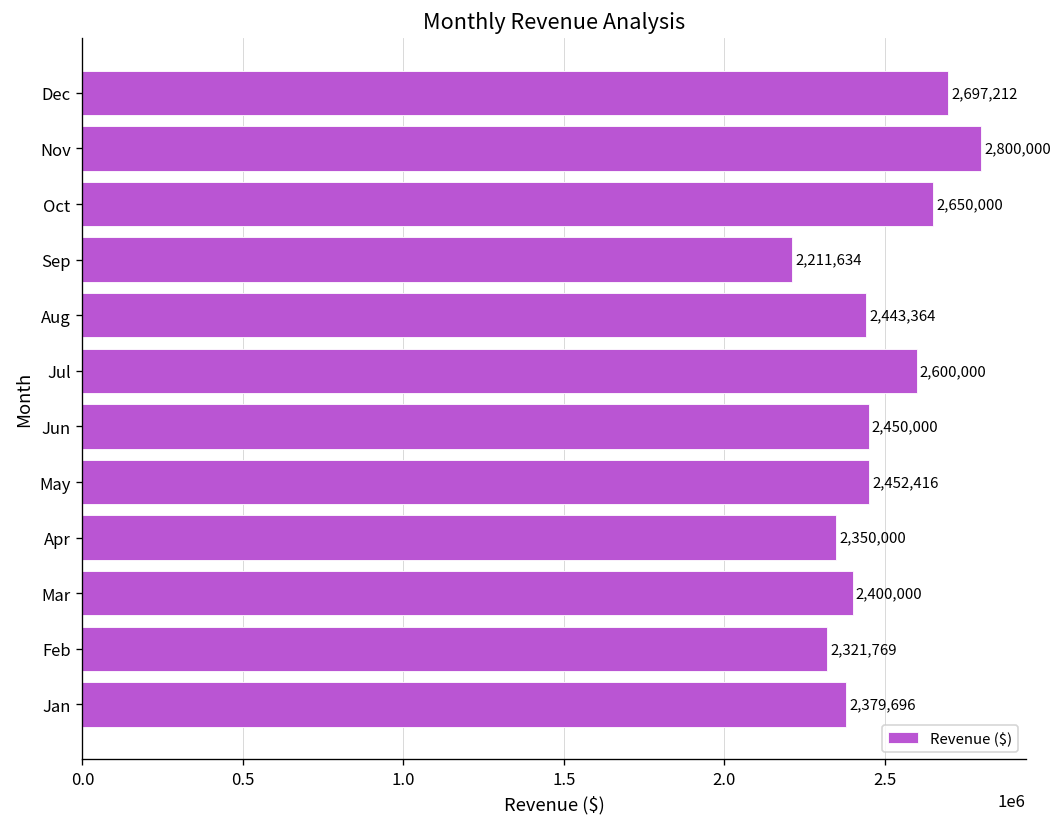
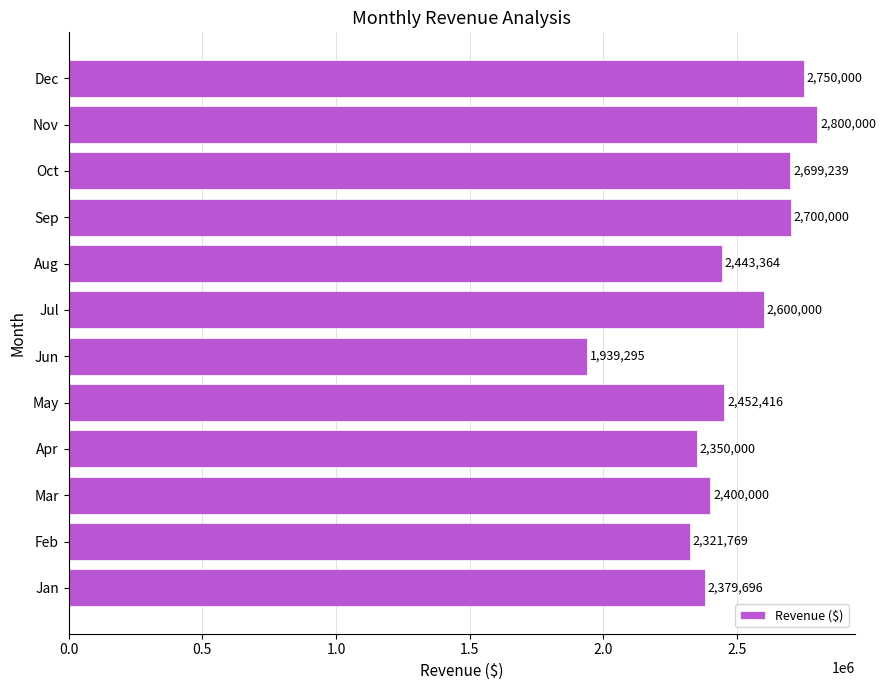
  {
-   "Dec": "2,697,212",
+   "Dec": "2,750,000",
    "Nov": "2,800,000",
-   "Oct": "2,650,000",
-   "Sep": "2,211,634",
+   "Oct": "2,699,239",
+   "Sep": "2,700,000",
    "Aug": "2,443,364",
    "Jul": "2,600,000",
-   "Jun": "2,450,000",
+   "Jun": "1,939,295",
    "May": "2,452,416",
    "Apr": "2,350,000",
    "Mar": "2,400,000",
    "Feb": "2,321,769",
    "Jan": "2,379,696"
  }
